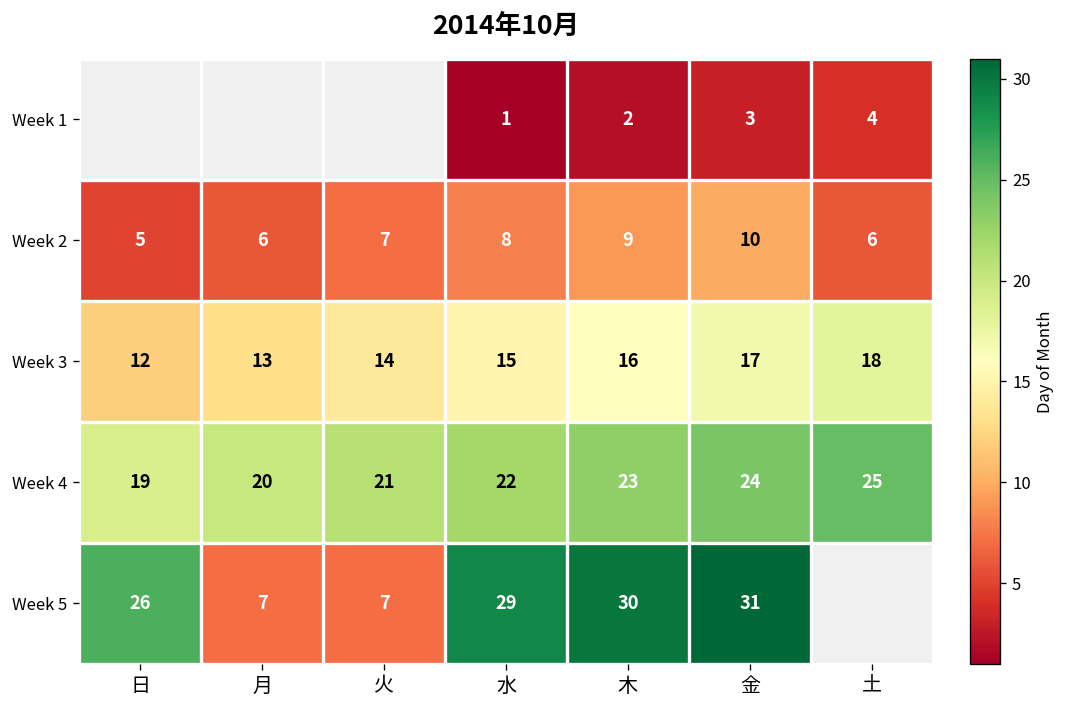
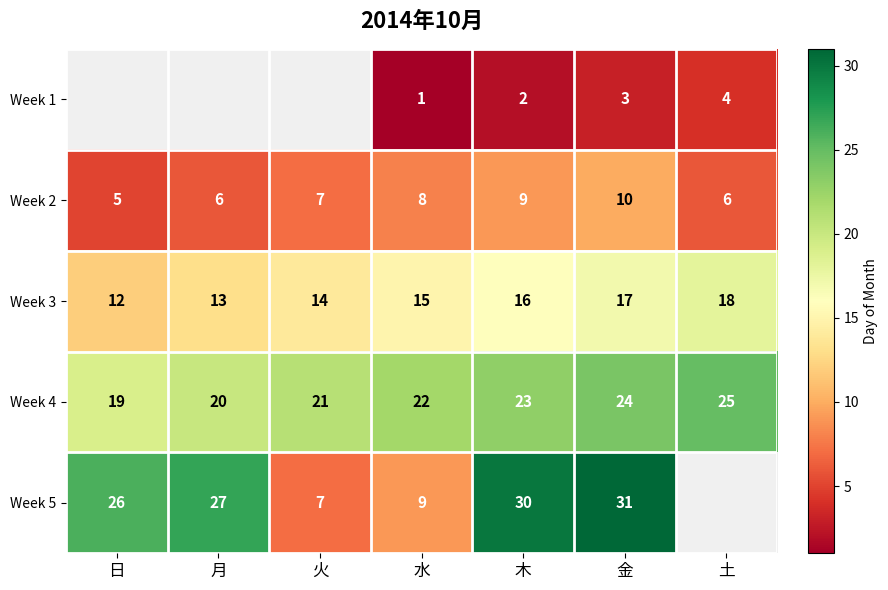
  {
    "Week 1": {
      "水": 1,
      "木": 2,
      "金": 3,
      "土": 4
    },
    "Week 2": {
      "日": 5,
      "月": 6,
      "火": 7,
      "水": 8,
      "木": 9,
      "金": 10,
      "土": 6
    },
    "Week 3": {
      "日": 12,
      "月": 13,
      "火": 14,
      "水": 15,
      "木": 16,
      "金": 17,
      "土": 18
    },
    "Week 4": {
      "日": 19,
      "月": 20,
      "火": 21,
      "水": 22,
      "木": 23,
      "金": 24,
      "土": 25
    },
    "Week 5": {
      "日": 26,
-     "月": 7,
+     "月": 27,
      "火": 7,
-     "水": 29,
+     "水": 9,
      "木": 30,
      "金": 31
    }
  }
